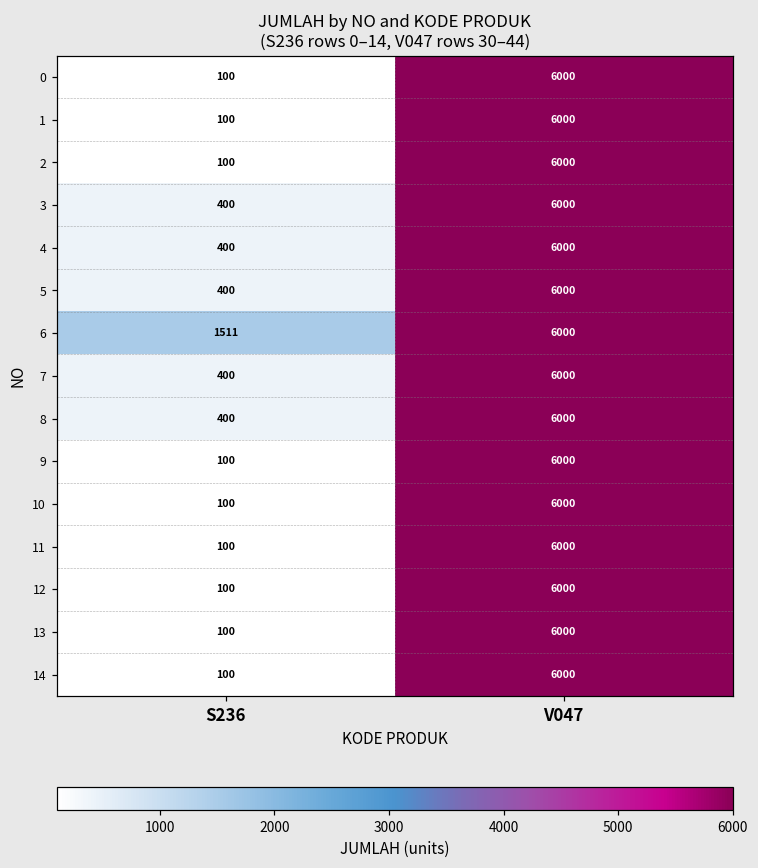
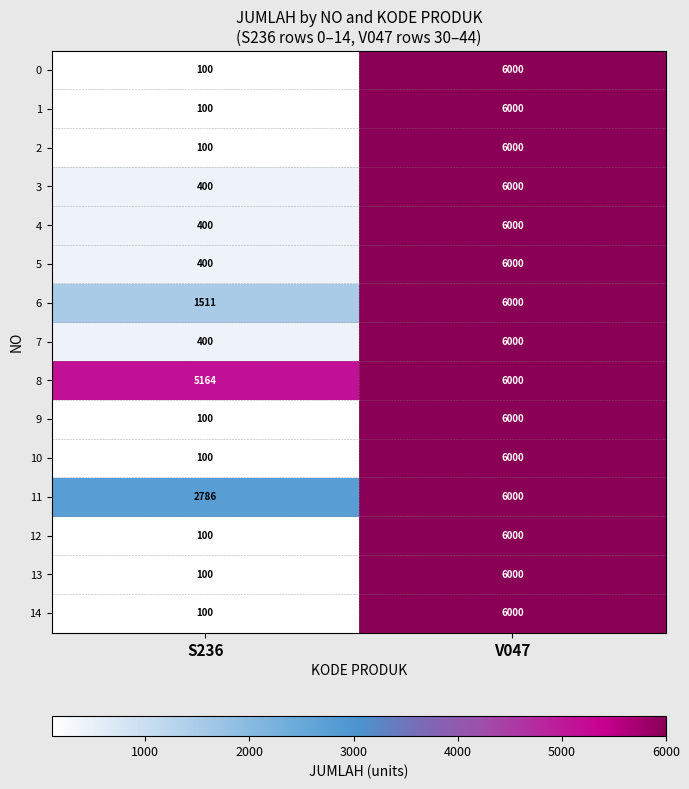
  {
    "0": {
      "S236": 100,
      "V047": 6000
    },
    "1": {
      "S236": 100,
      "V047": 6000
    },
    "2": {
      "S236": 100,
      "V047": 6000
    },
    "3": {
      "S236": 400,
      "V047": 6000
    },
    "4": {
      "S236": 400,
      "V047": 6000
    },
    "5": {
      "S236": 400,
      "V047": 6000
    },
    "6": {
      "S236": 1511,
      "V047": 6000
    },
    "7": {
      "S236": 400,
      "V047": 6000
    },
    "8": {
-     "S236": 400,
+     "S236": 5164,
      "V047": 6000
    },
    "9": {
      "S236": 100,
      "V047": 6000
    },
    "10": {
      "S236": 100,
      "V047": 6000
    },
    "11": {
-     "S236": 100,
+     "S236": 2786,
      "V047": 6000
    },
    "12": {
      "S236": 100,
      "V047": 6000
    },
    "13": {
      "S236": 100,
      "V047": 6000
    },
    "14": {
      "S236": 100,
      "V047": 6000
    }
  }
